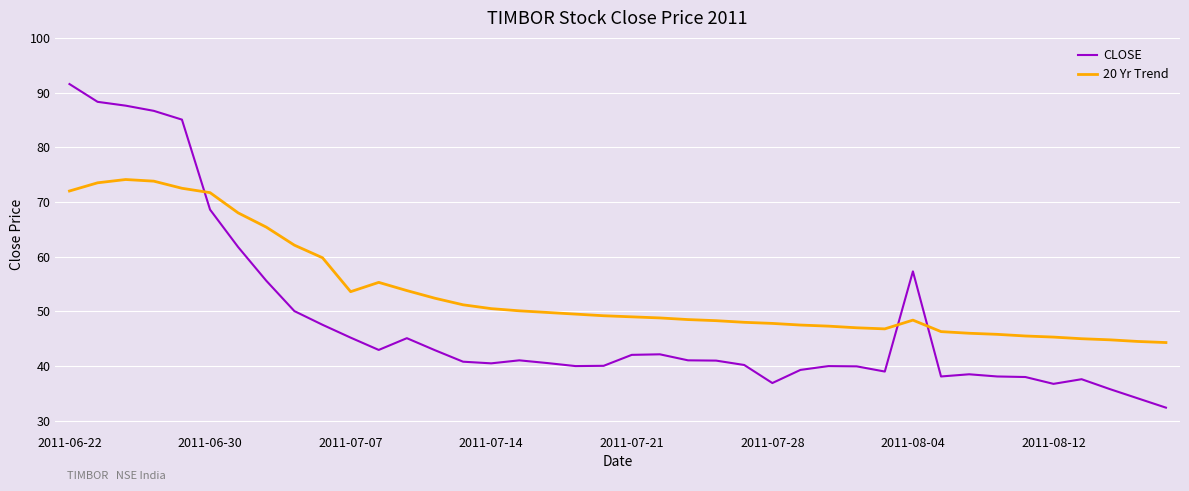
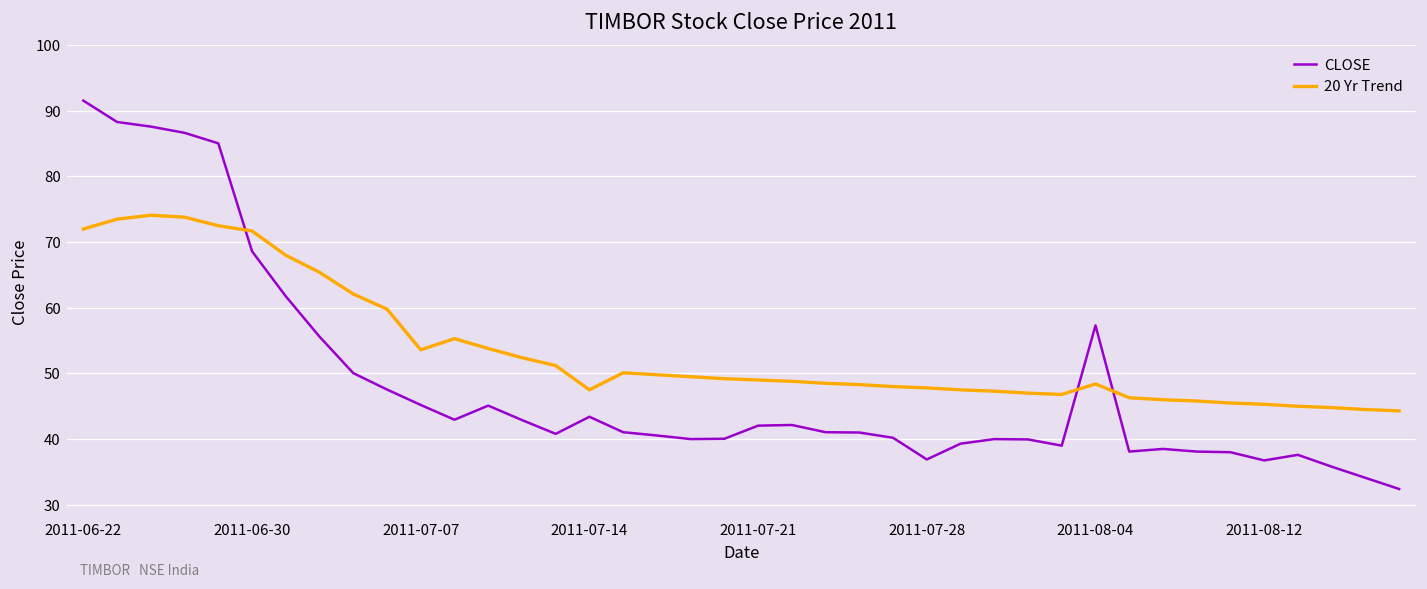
  {
    "CLOSE": {
      "2011-06-22": 92,
      "2011-06-30": 69,
      "2011-07-07": 45,
-     "2011-07-14": 41,
+     "2011-07-14": 43,
      "2011-07-21": 42,
      "2011-07-28": 37,
      "2011-08-04": 57,
      "2011-08-12": 37
    },
    "20 Yr Trend": {
      "2011-06-22": 72,
      "2011-06-30": 72,
      "2011-07-07": 54,
-     "2011-07-14": 51,
+     "2011-07-14": 48,
      "2011-07-21": 49,
      "2011-07-28": 48,
      "2011-08-04": 48,
      "2011-08-12": 45
    }
  }
